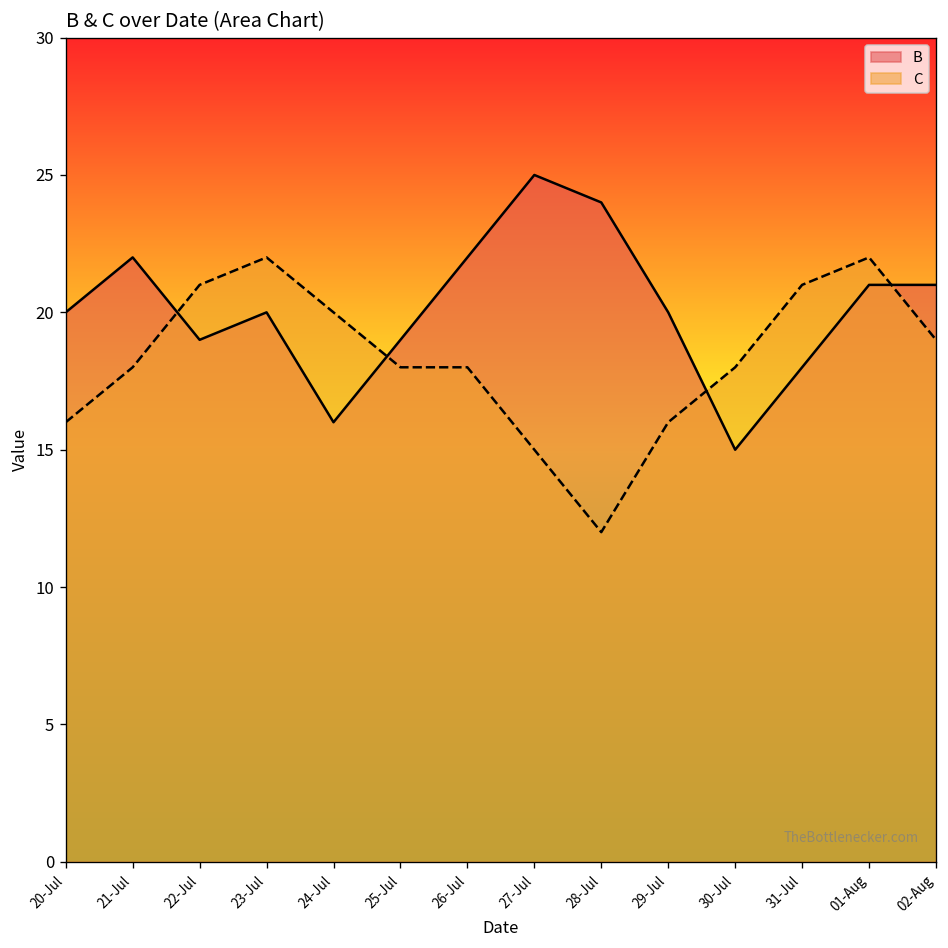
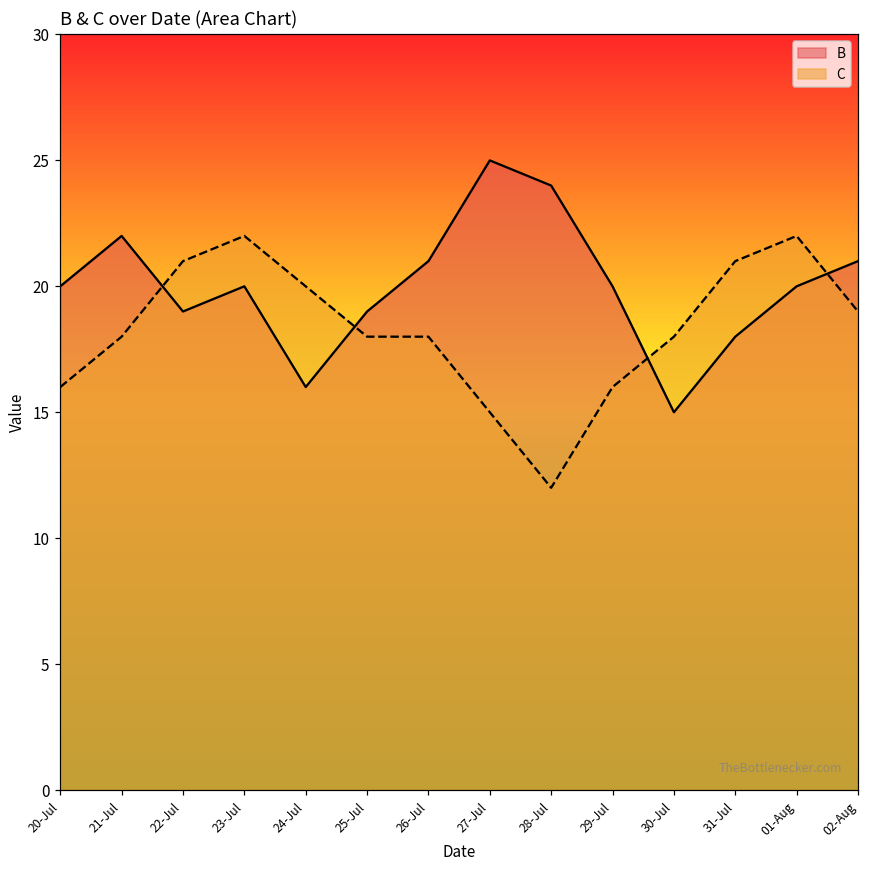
  {
    "B": {
      "20-Jul": 20,
      "21-Jul": 22,
      "22-Jul": 19,
      "23-Jul": 20,
      "24-Jul": 16,
      "25-Jul": 19,
-     "26-Jul": 22,
+     "26-Jul": 21,
      "27-Jul": 25,
      "28-Jul": 24,
      "29-Jul": 20,
      "30-Jul": 15,
      "31-Jul": 18,
-     "01-Aug": 21,
+     "01-Aug": 20,
      "02-Aug": 21
    },
    "C": {
      "20-Jul": 16,
      "21-Jul": 18,
      "22-Jul": 21,
      "23-Jul": 22,
      "24-Jul": 20,
      "25-Jul": 18,
      "26-Jul": 18,
      "27-Jul": 15,
      "28-Jul": 12,
      "29-Jul": 16,
      "30-Jul": 18,
      "31-Jul": 21,
      "01-Aug": 22,
      "02-Aug": 19
    }
  }
